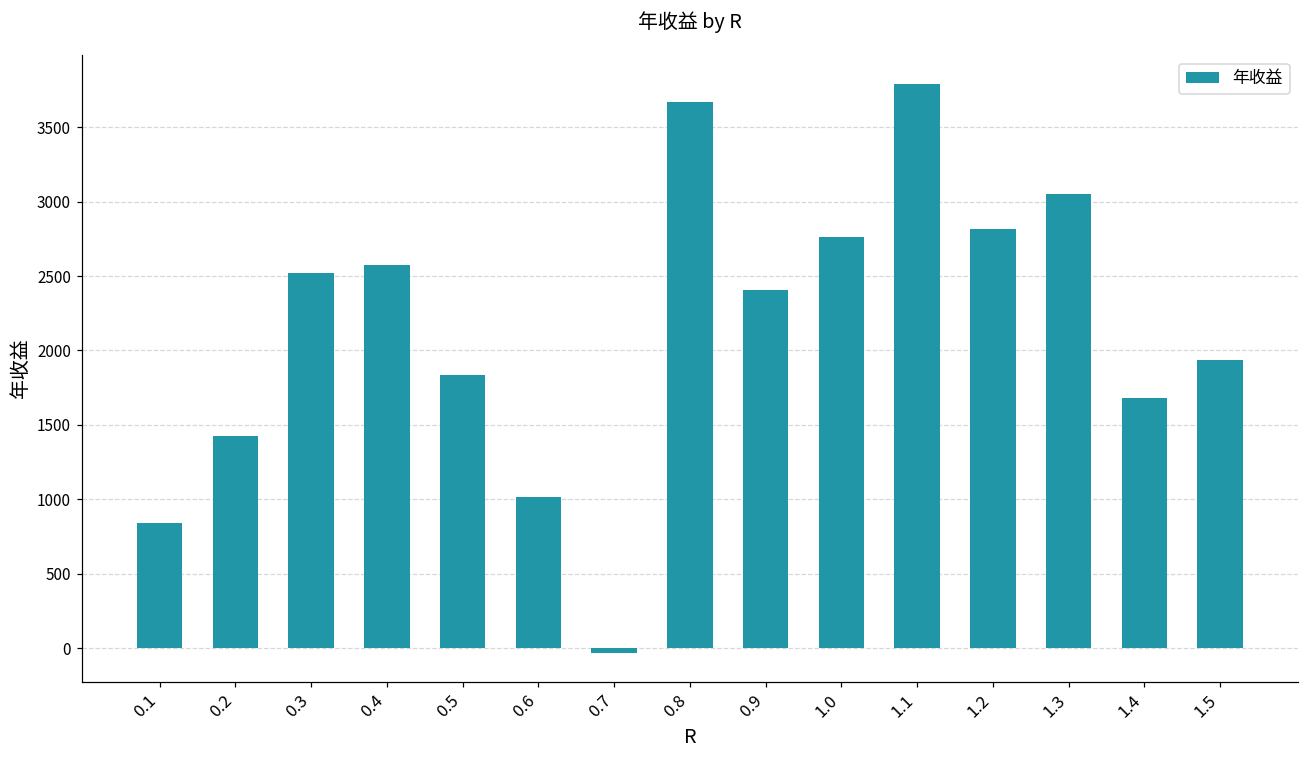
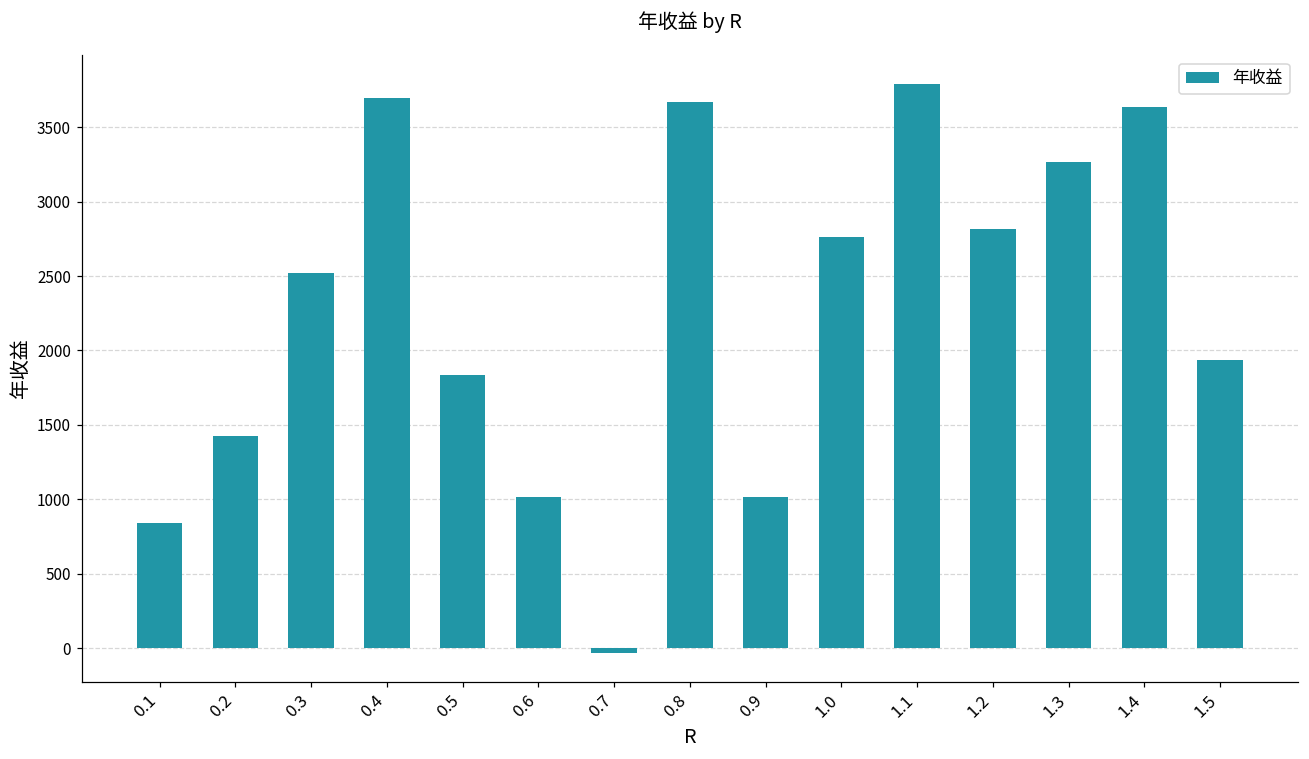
  {
    "0.1": 840,
    "0.2": 1430,
    "0.3": 2520,
-   "0.4": 2580,
+   "0.4": 3700,
    "0.5": 1830,
    "0.6": 1010,
    "0.7": -30,
    "0.8": 3670,
-   "0.9": 2410,
+   "0.9": 1010,
    "1.0": 2760,
    "1.1": 3790,
    "1.2": 2820,
-   "1.3": 3050,
-   "1.4": 1680,
+   "1.3": 3270,
+   "1.4": 3640,
    "1.5": 1940
  }
